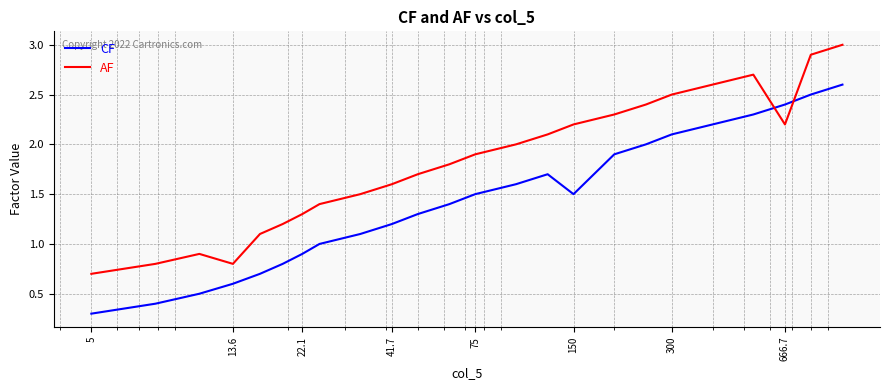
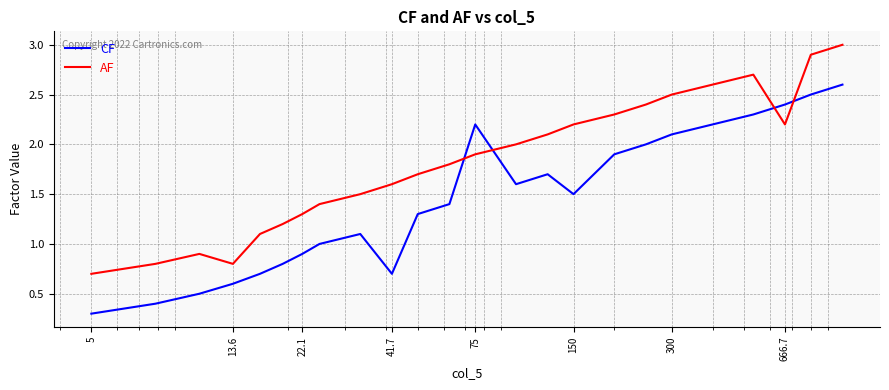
  {
    "CF": {
      "5": 0.3,
      "13.6": 0.6,
      "22.1": 0.9,
-     "41.7": 1.2,
-     "75": 1.5,
+     "41.7": 0.7,
+     "75": 2.2,
      "150": 1.5,
      "300": 2.1,
      "666.7": 2.4
    },
    "AF": {
      "5": 0.7,
      "13.6": 0.8,
      "22.1": 1.3,
      "41.7": 1.6,
      "75": 1.9,
      "150": 2.2,
      "300": 2.5,
      "666.7": 2.2
    }
  }
